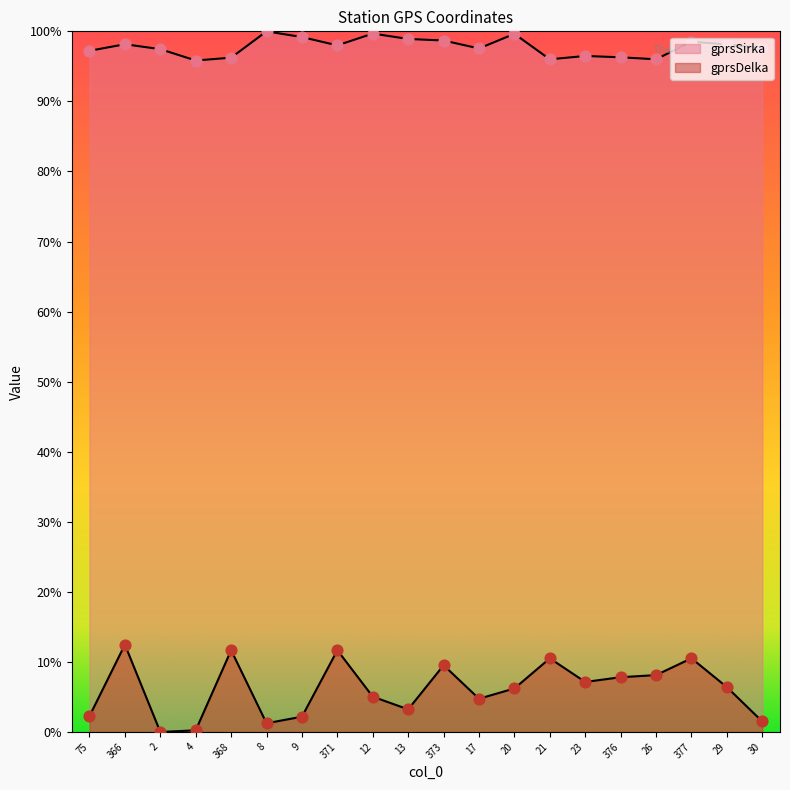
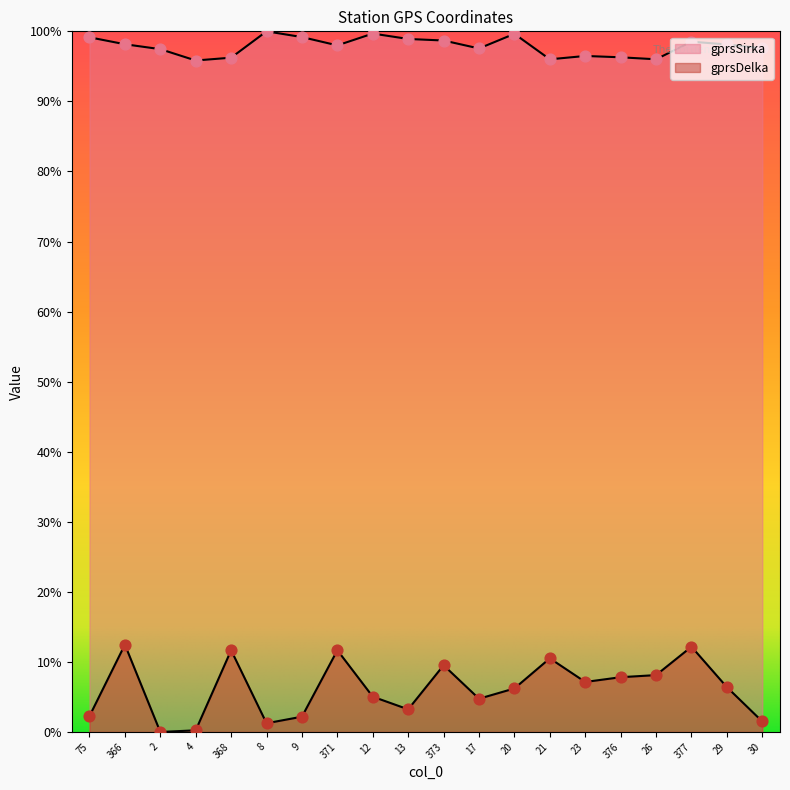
  {
    "gprsSirka": {
-     "75": "97%",
+     "75": "99%",
      "366": "98%",
      "2": "97%",
      "4": "96%",
      "368": "96%",
      "8": "100%",
      "9": "99%",
      "371": "98%",
      "12": "100%",
      "13": "99%",
      "373": "99%",
      "17": "98%",
      "20": "100%",
      "21": "96%",
      "23": "96%",
      "376": "96%",
      "26": "96%"
    },
    "gprsDelka": {
      "75": "2%",
      "366": "12%",
      "2": "0%",
      "4": "0%",
      "368": "12%",
      "8": "1%",
      "9": "2%",
      "371": "12%",
      "12": "5%",
      "13": "3%",
      "373": "10%",
      "17": "5%",
      "20": "6%",
      "21": "11%",
      "23": "7%",
      "376": "8%",
      "26": "8%",
-     "377": "11%",
+     "377": "12%",
      "29": "6%",
      "30": "1%"
    }
  }
